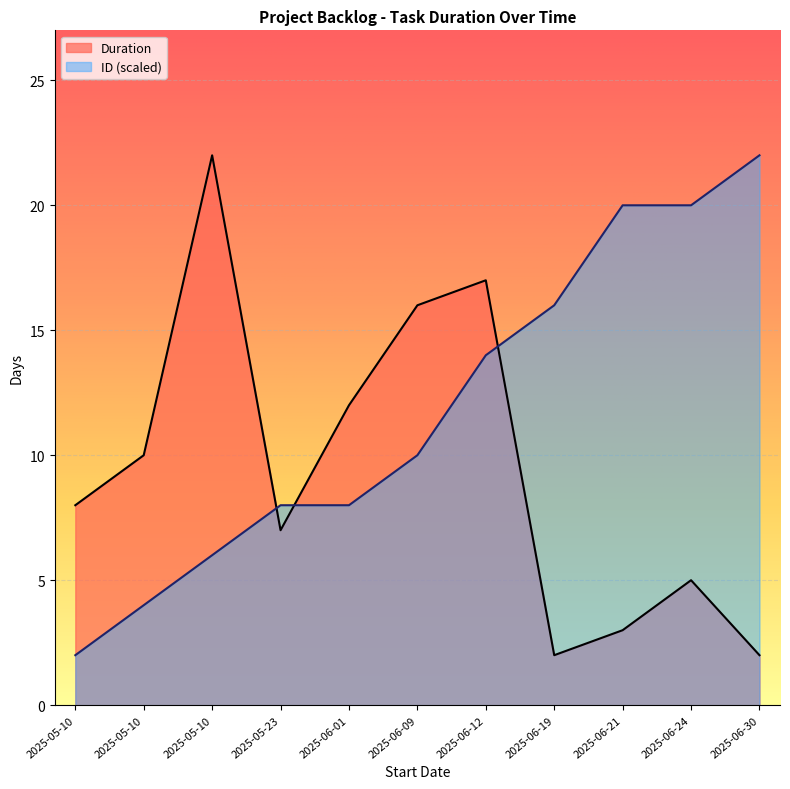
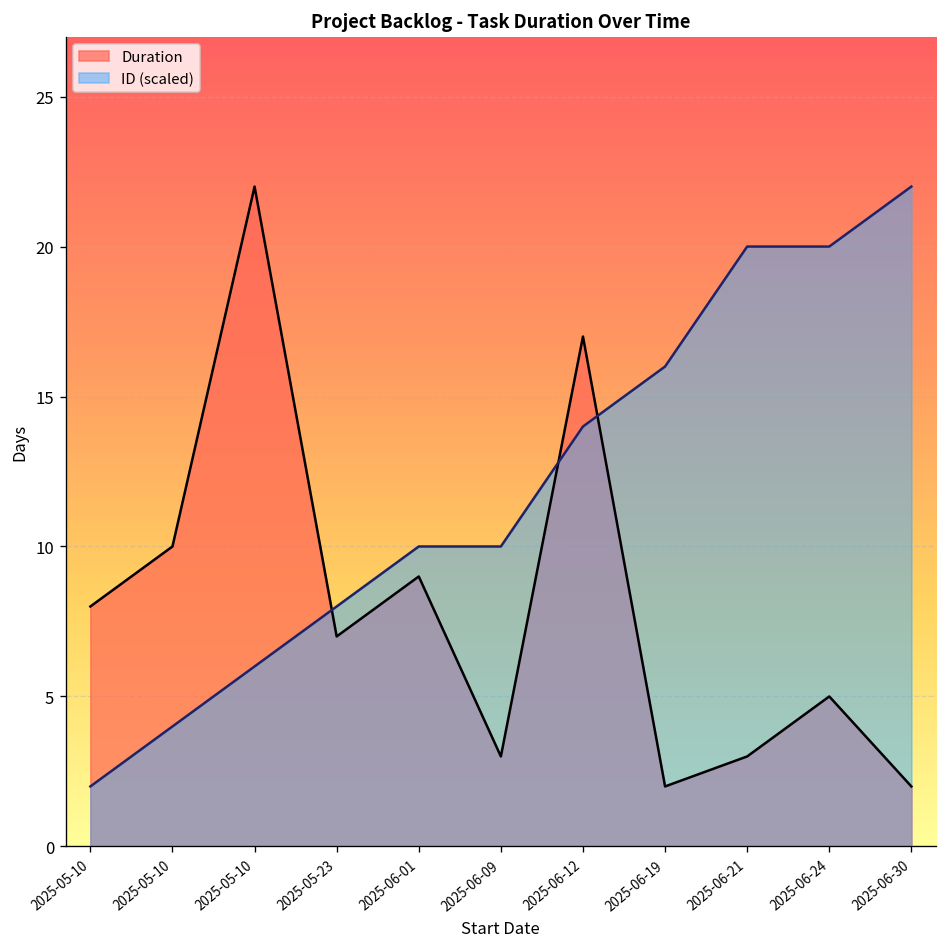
  {
    "Duration": {
      "2025-05-23": 7,
-     "2025-06-01": 12,
-     "2025-06-09": 16,
+     "2025-06-01": 9,
+     "2025-06-09": 3,
      "2025-06-12": 17,
      "2025-06-19": 2,
      "2025-06-21": 3,
      "2025-06-24": 5,
      "2025-06-30": 2
    },
    "ID (scaled)": {
      "2025-05-23": 8.0,
-     "2025-06-01": 8.0,
+     "2025-06-01": 10.0,
      "2025-06-09": 10.0,
      "2025-06-12": 14.0,
      "2025-06-19": 16.0,
      "2025-06-21": 20.0,
      "2025-06-24": 20.0,
      "2025-06-30": 22.0
    }
  }
